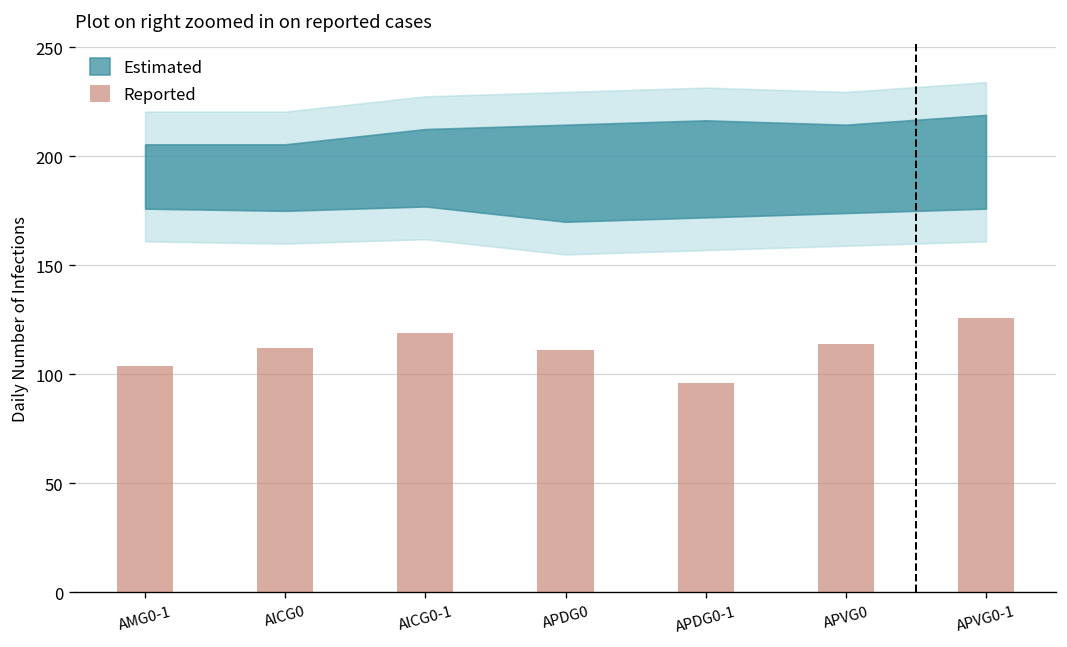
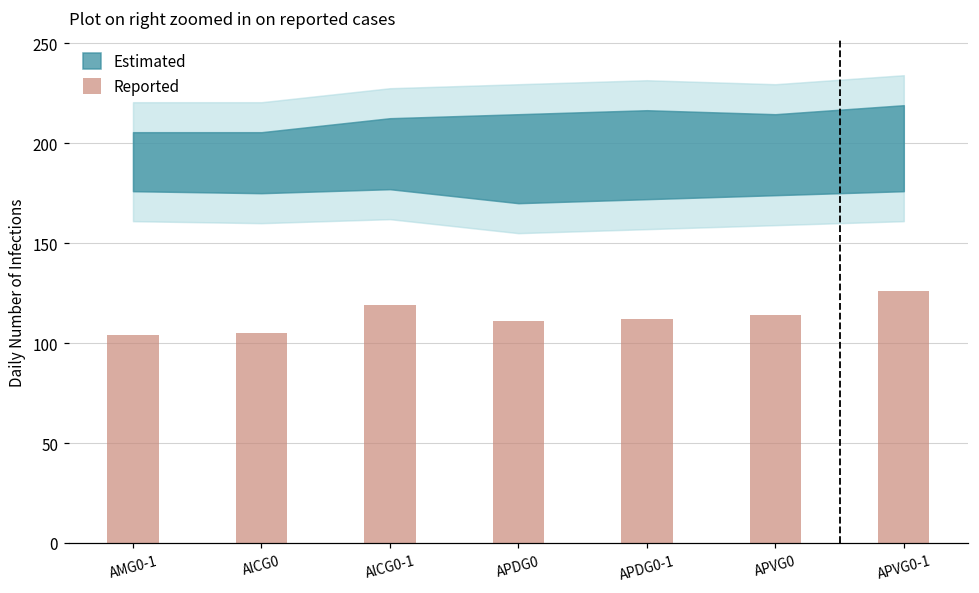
  {
    "Reported": {
      "AMG0-1": 104,
-     "AlCG0": 112,
+     "AlCG0": 105,
      "AlCG0-1": 119,
      "APDG0": 111,
-     "APDG0-1": 96,
+     "APDG0-1": 112,
      "APVG0": 114,
      "APVG0-1": 126
    }
  }
